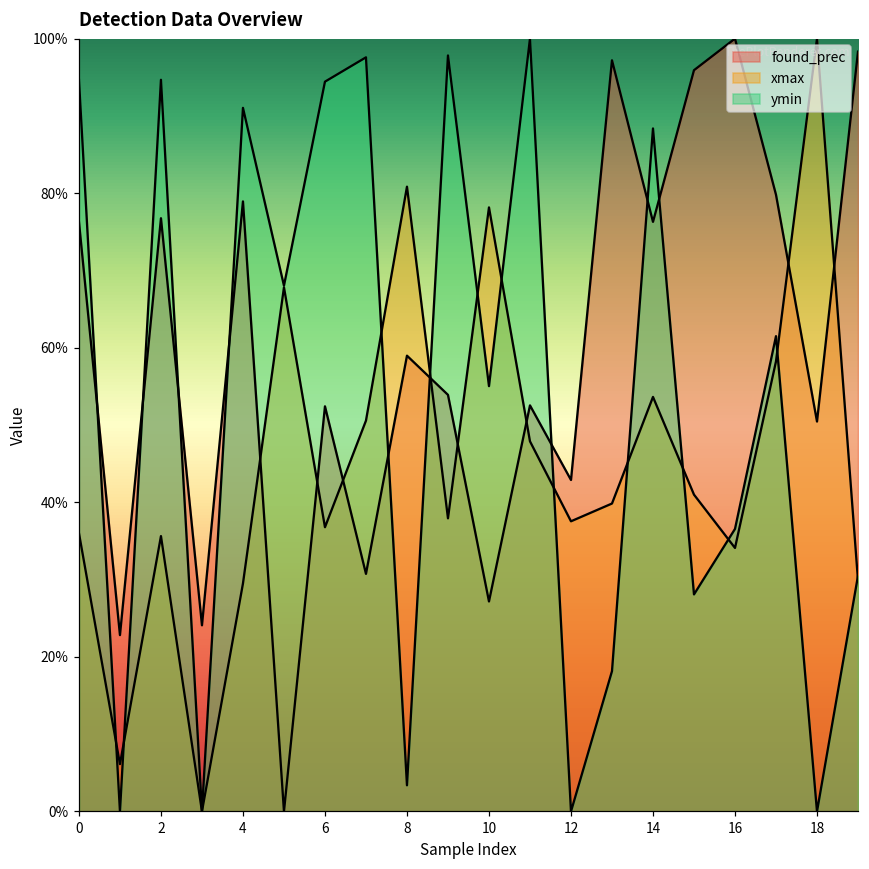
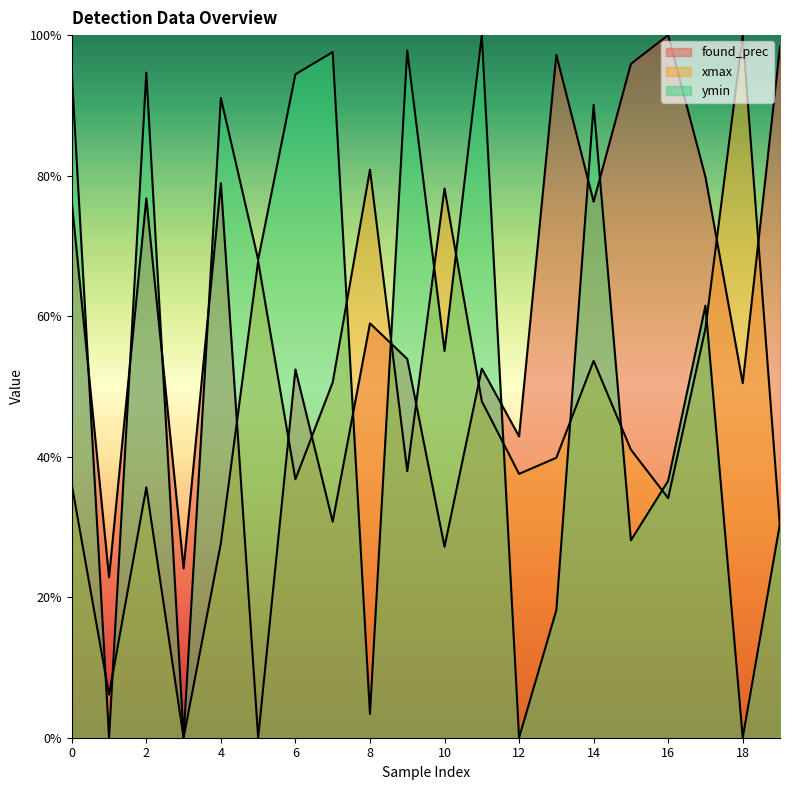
  {
    "found_prec": {
      "0": "76%",
      "2": "77%",
      "4": "79%",
      "6": "52%",
      "8": "59%",
      "10": "27%",
      "12": "43%",
      "14": "76%",
      "16": "100%",
      "18": "50%"
    },
    "xmax": {
      "0": "36%",
      "2": "36%",
-     "4": "30%",
+     "4": "28%",
      "6": "37%",
      "8": "81%",
      "10": "78%",
      "12": "38%",
      "14": "54%",
      "16": "34%",
      "18": "100%"
    },
    "ymin": {
      "0": "95%",
      "2": "95%",
      "4": "91%",
      "6": "94%",
      "8": "3%",
      "10": "55%",
      "12": "0%",
-     "14": "88%",
+     "14": "90%",
      "16": "37%",
      "18": "0%"
    }
  }
